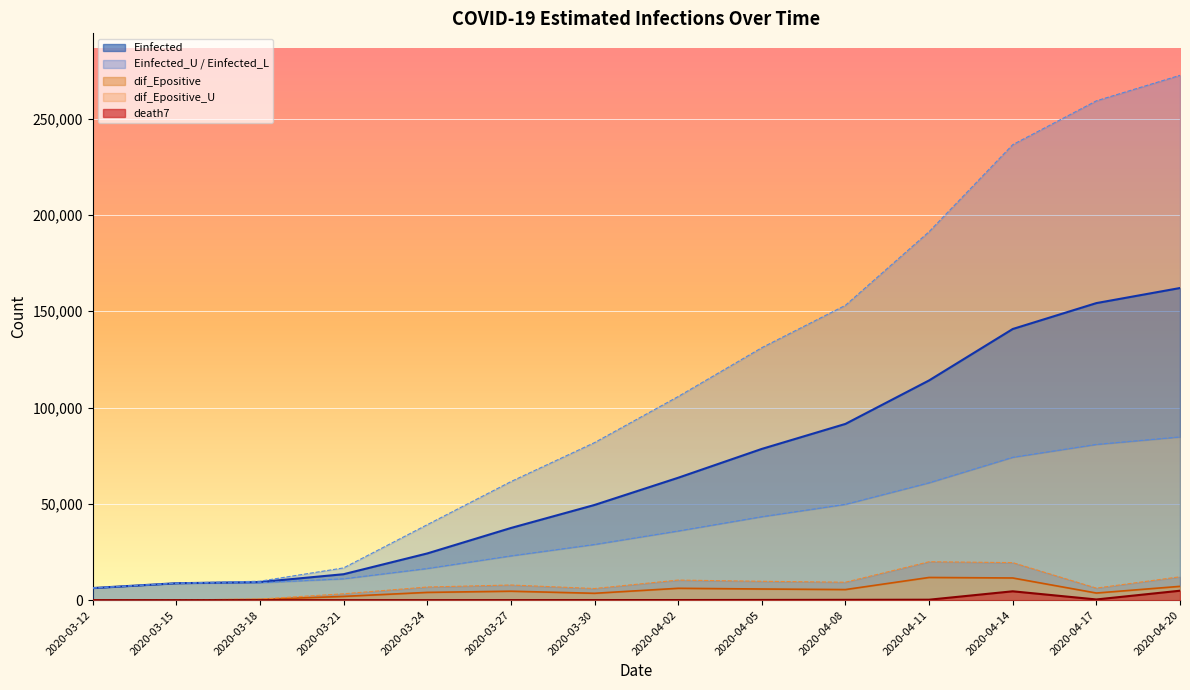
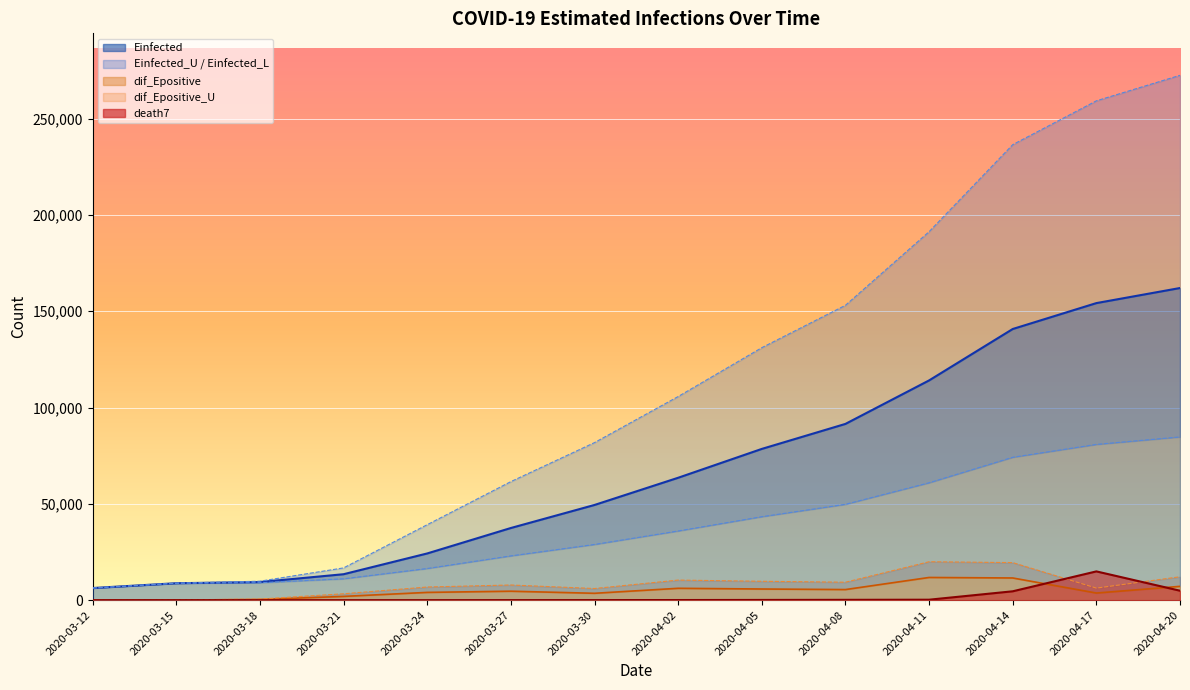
  {
    "death7": {
      "2020-03-21": "0",
      "2020-03-24": "0",
      "2020-03-27": "0",
      "2020-03-30": "0",
      "2020-04-02": "0",
      "2020-04-05": "0",
      "2020-04-08": "0",
      "2020-04-11": "0",
      "2020-04-14": "5,000",
-     "2020-04-17": "0",
+     "2020-04-17": "15,000",
      "2020-04-20": "5,000"
    }
  }
